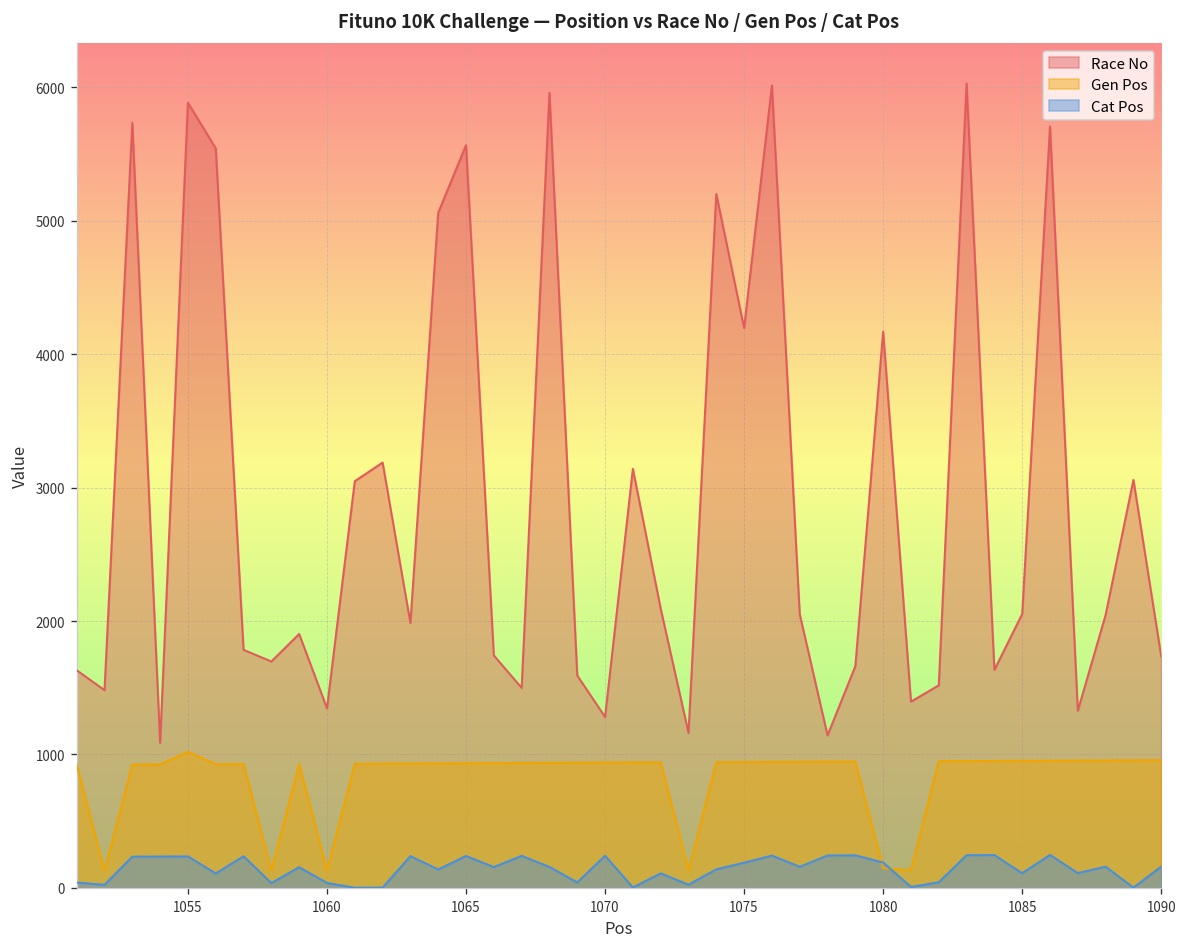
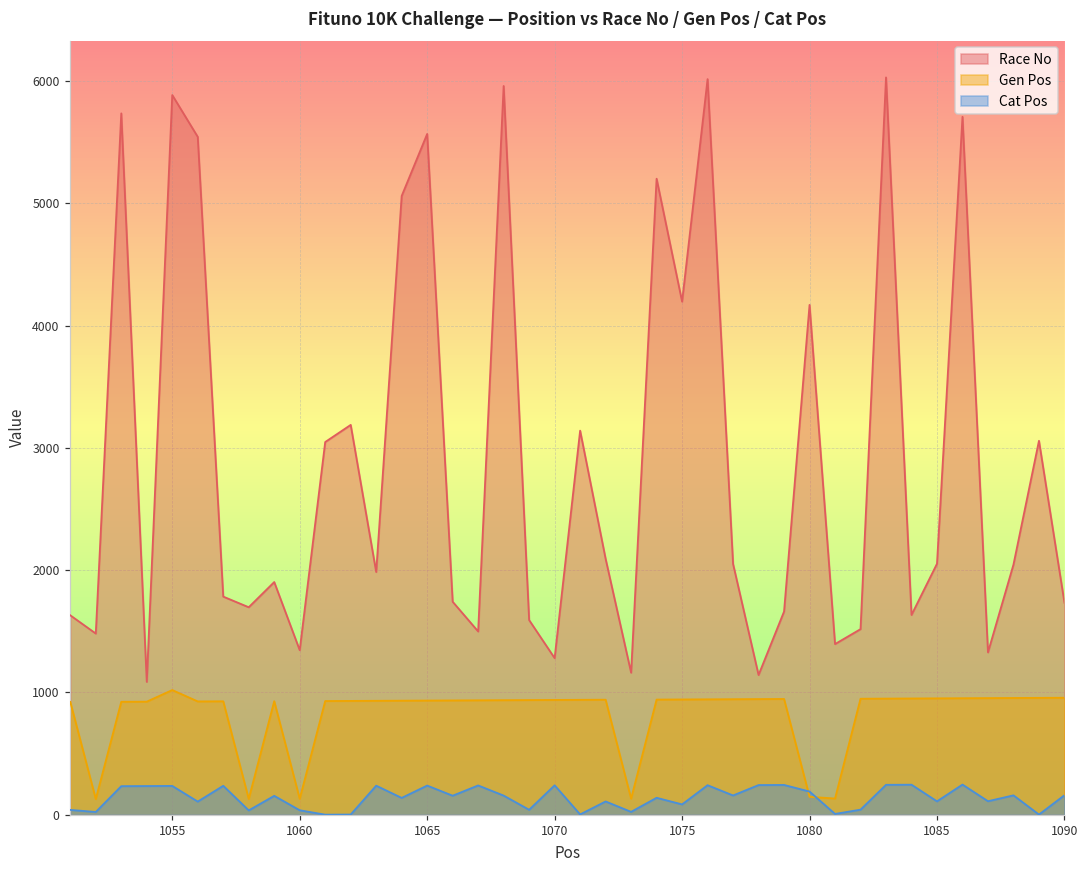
  {
    "Race No": {
      "1055": 5890,
      "1060": 1350,
      "1065": 5570,
      "1070": 1280,
      "1075": 4200,
      "1080": 4170,
      "1085": 2050,
      "1090": 1730
    },
    "Gen Pos": {
      "1055": 1020,
      "1060": 130,
      "1065": 930,
      "1070": 940,
      "1075": 940,
      "1080": 150,
      "1085": 950,
      "1090": 960
    },
    "Cat Pos": {
      "1055": 240,
      "1060": 40,
      "1065": 240,
      "1070": 240,
-     "1075": 190,
+     "1075": 90,
      "1080": 190,
      "1085": 110,
      "1090": 160
    }
  }
